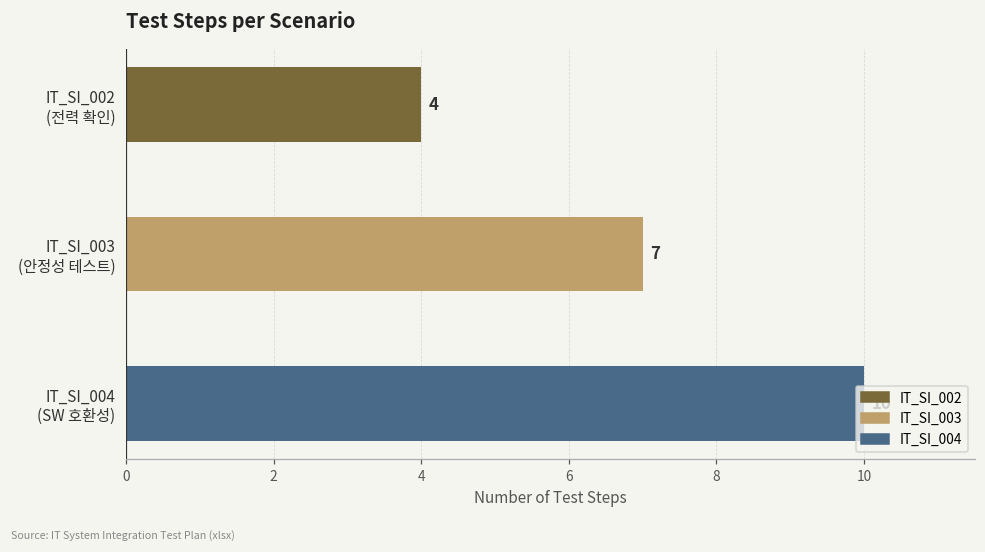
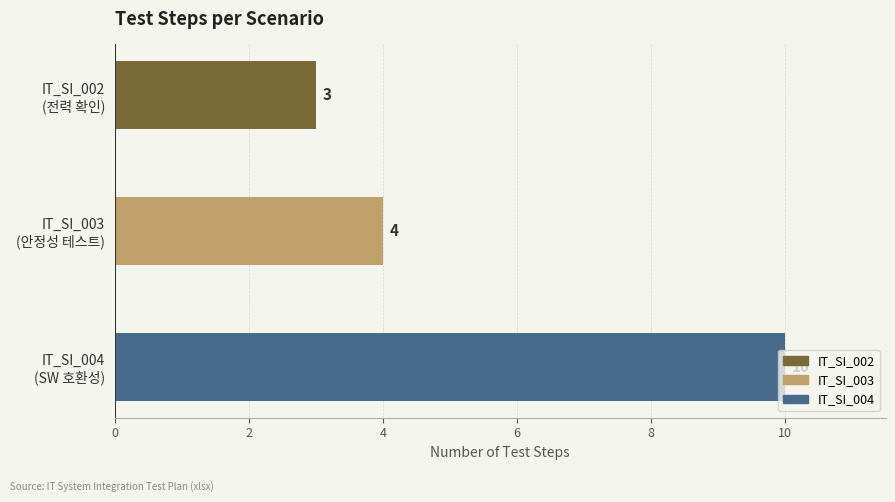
  {
-   "IT_SI_002 (전력 확인)": 4,
-   "IT_SI_003 (안정성 테스트)": 7
+   "IT_SI_002 (전력 확인)": 3,
+   "IT_SI_003 (안정성 테스트)": 4
  }
